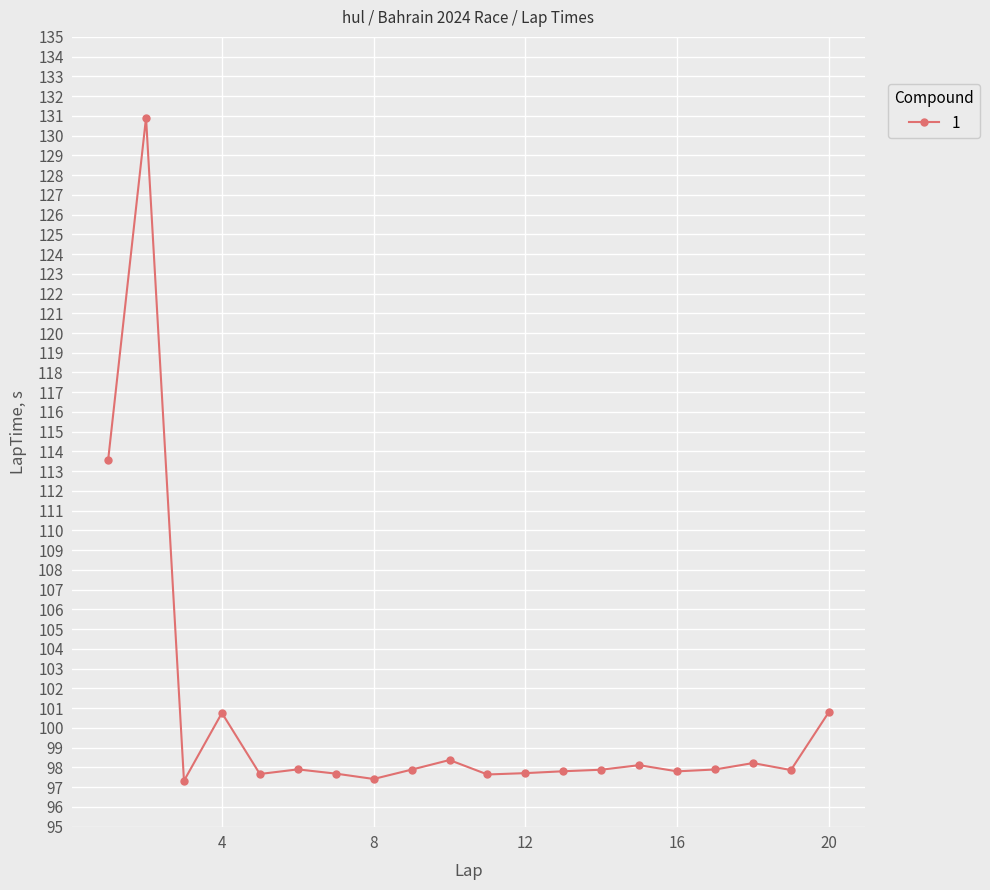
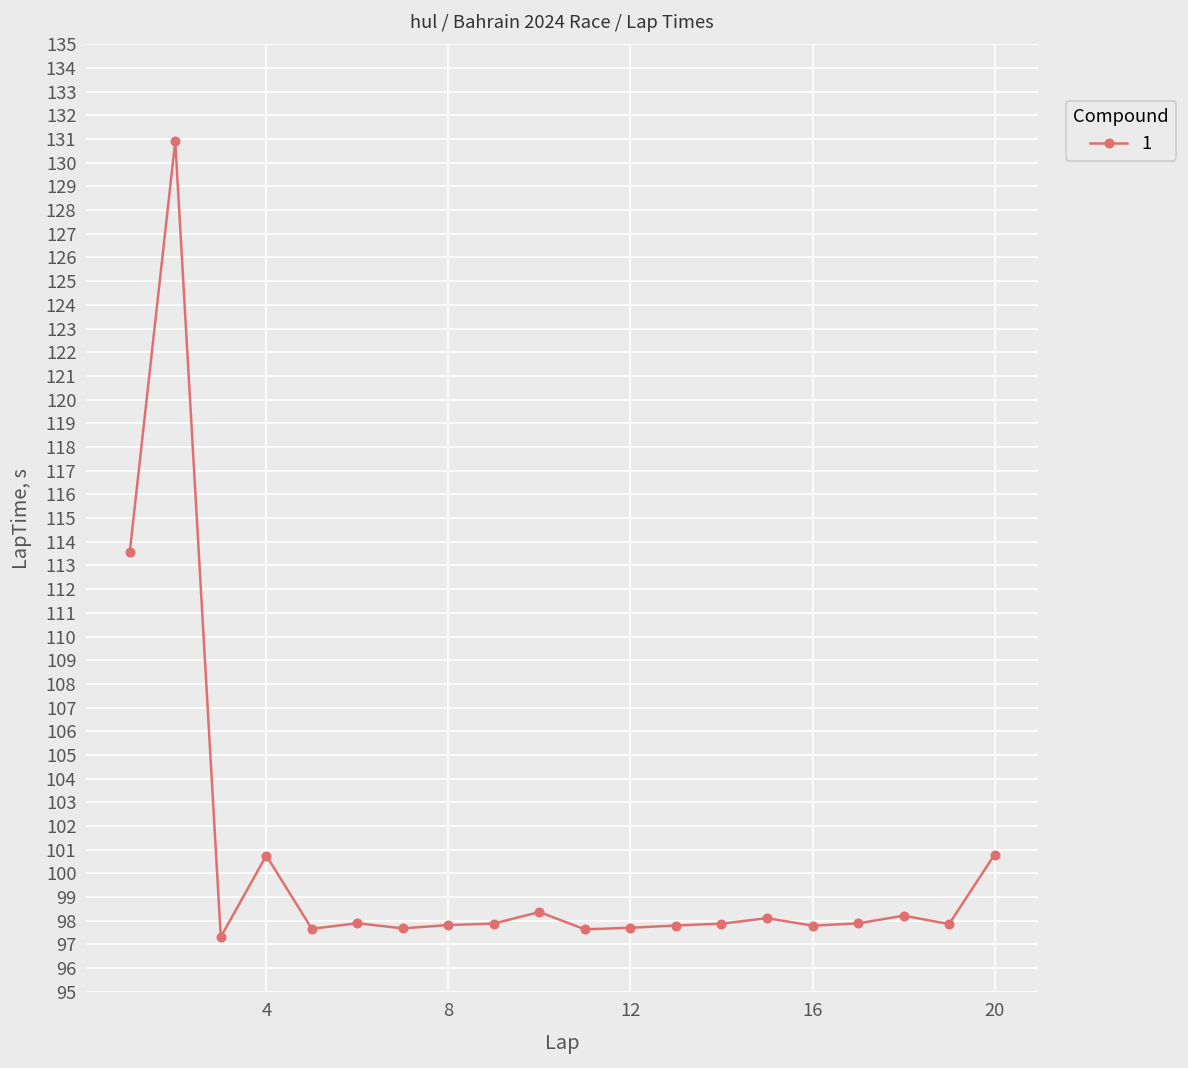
  {
    "4": 100.8,
-   "8": 97.4,
+   "8": 97.8,
    "12": 97.7,
    "16": 97.8,
    "20": 100.8
  }
